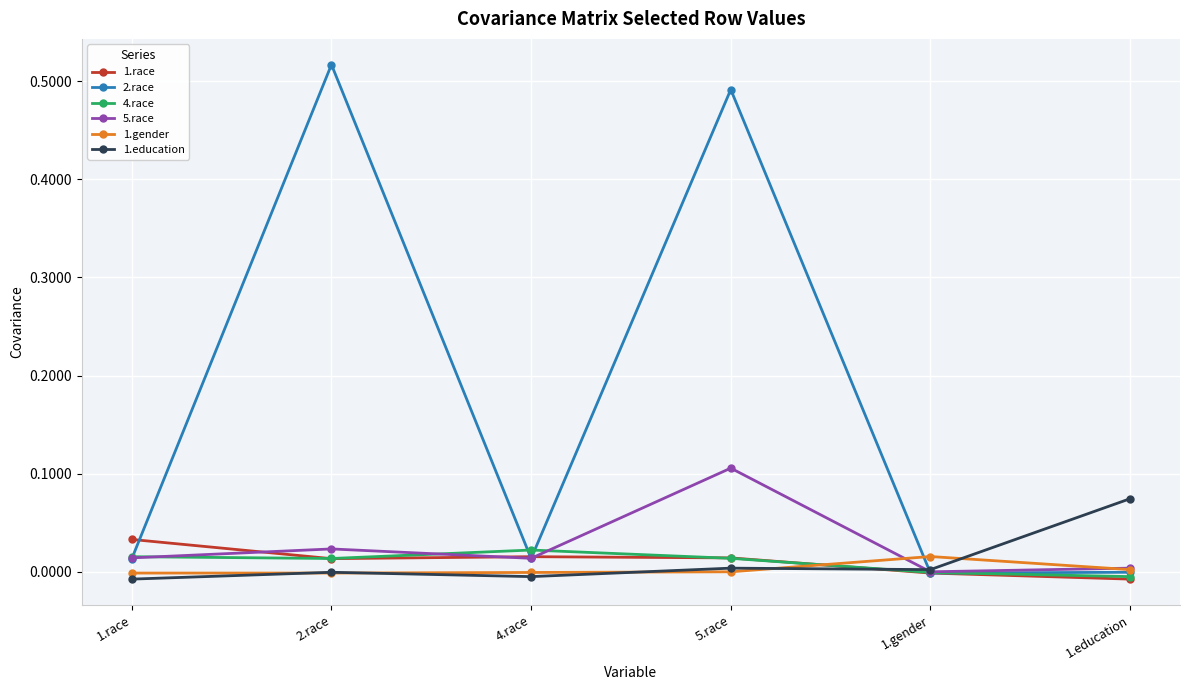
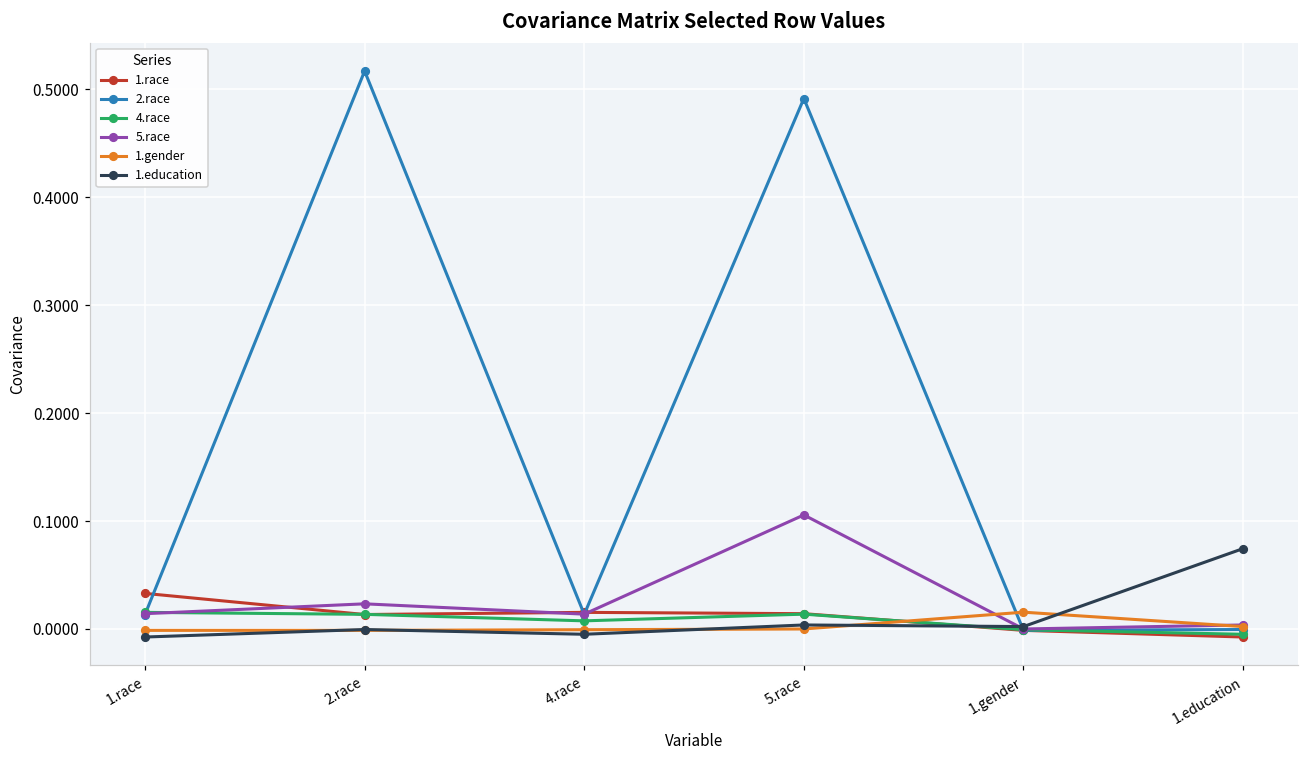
  {
    "1.race": {
      "1.race": 0.03
    },
    "2.race": {
      "2.race": 0.52,
      "5.race": 0.49,
      "1.education": 0.00
    },
    "4.race": {
-     "4.race": 0.02
+     "4.race": 0.01
    },
    "5.race": {
      "2.race": 0.02,
      "5.race": 0.11
    },
    "1.gender": {
      "1.race": 0.00,
      "4.race": 0.00,
      "5.race": 0.00,
      "1.gender": 0.02
    },
    "1.education": {
      "1.race": -0.01,
      "4.race": 0.00,
      "5.race": 0.00,
      "1.education": 0.07
    }
  }
